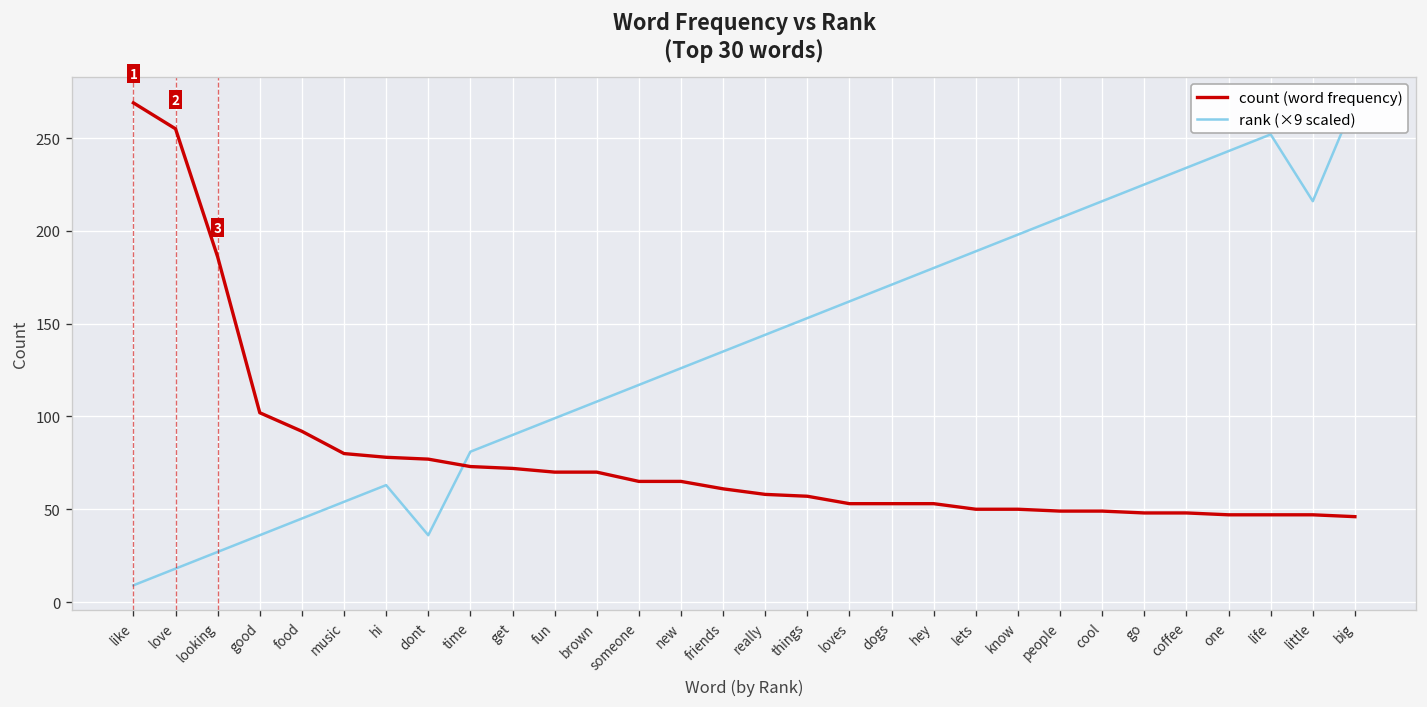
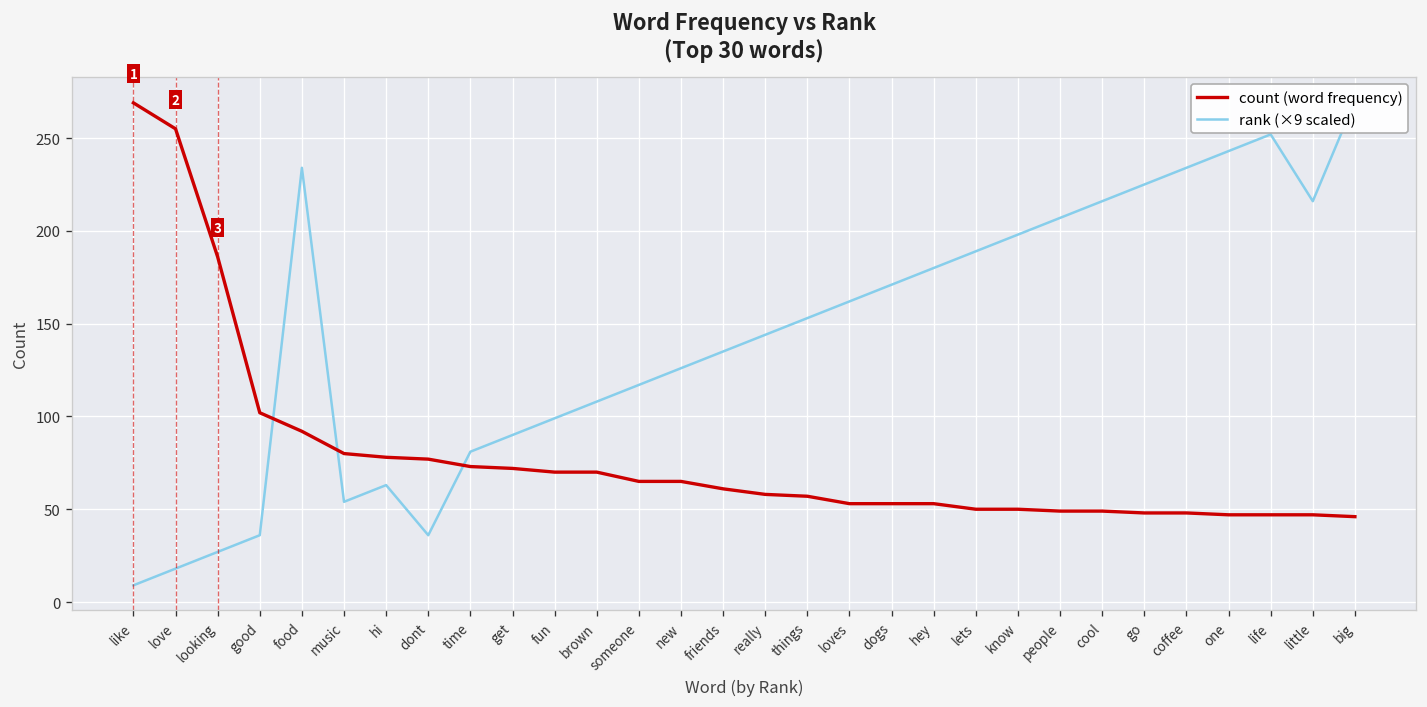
  {
    "count (word frequency)": {
      "good": 102,
      "food": 92,
      "music": 80,
      "hi": 78,
      "dont": 77,
      "time": 73,
      "get": 72,
      "fun": 70,
      "brown": 70,
      "someone": 65,
      "new": 65,
      "friends": 61,
      "really": 58,
      "things": 57,
      "loves": 53,
      "dogs": 53,
      "hey": 53,
      "lets": 50,
      "know": 50,
      "people": 49,
      "cool": 49,
      "go": 48,
      "coffee": 48,
      "one": 47,
      "life": 47,
      "little": 47,
      "big": 46
    },
    "rank (×9 scaled)": {
      "like": 9,
      "love": 18,
      "looking": 27,
      "good": 36,
-     "food": 45,
+     "food": 234,
      "music": 54,
      "hi": 63,
      "dont": 36,
      "time": 81,
      "get": 90,
      "fun": 99,
      "brown": 108,
      "someone": 117,
      "new": 126,
      "friends": 135,
      "really": 144,
      "things": 153,
      "loves": 162,
      "dogs": 171,
      "hey": 180,
      "lets": 189,
      "know": 198,
      "people": 207,
      "cool": 216,
      "go": 225,
      "coffee": 234,
      "one": 243,
      "little": 216
    }
  }
